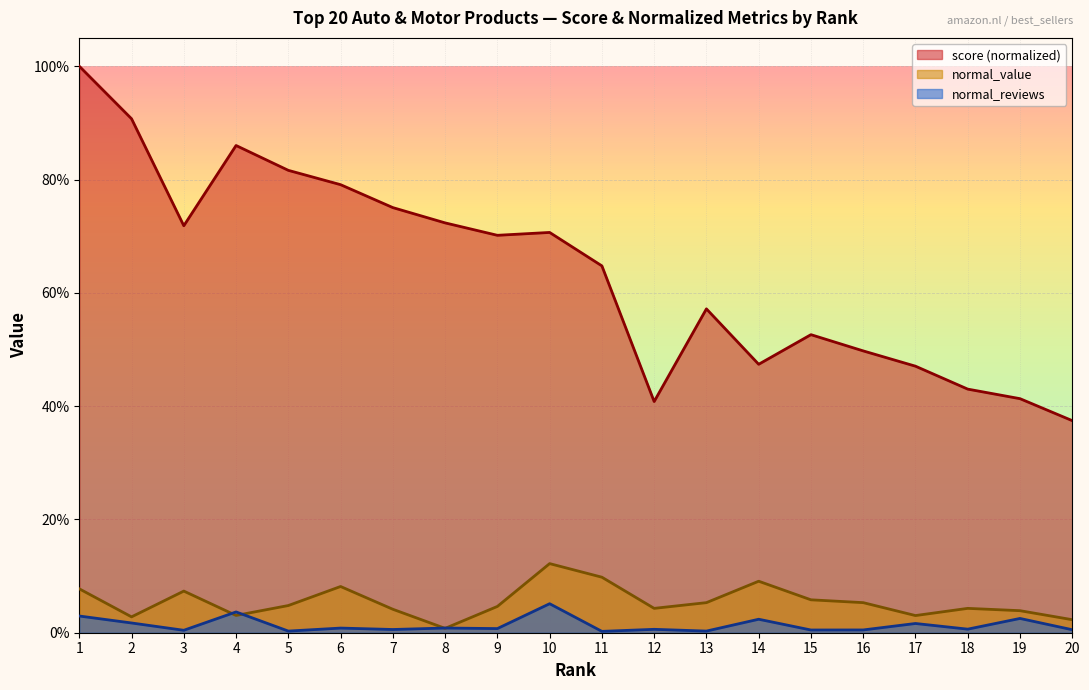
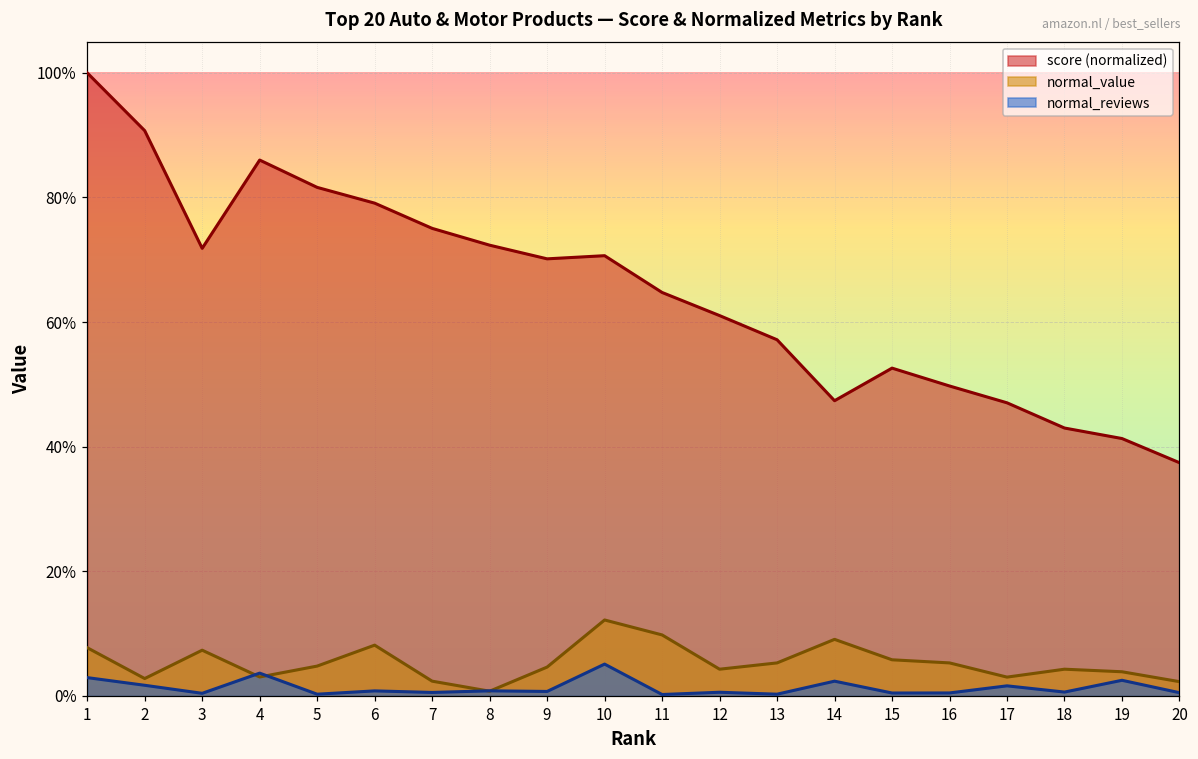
  {
    "score (normalized)": {
      "1": "100%",
      "2": "91%",
      "3": "72%",
      "4": "86%",
      "5": "82%",
      "6": "79%",
      "7": "75%",
      "8": "72%",
      "9": "70%",
      "10": "71%",
      "11": "65%",
-     "12": "41%",
+     "12": "61%",
      "13": "57%",
      "14": "47%",
      "15": "53%",
      "16": "50%",
      "17": "47%",
      "18": "43%",
      "19": "41%",
      "20": "37%"
    },
    "normal_value": {
      "1": "8%",
      "2": "3%",
      "3": "7%",
      "4": "3%",
      "5": "5%",
      "6": "8%",
-     "7": "4%",
+     "7": "2%",
      "9": "5%",
      "10": "12%",
      "11": "10%",
      "12": "4%",
      "13": "5%",
      "14": "9%",
      "15": "6%",
      "16": "5%",
      "17": "3%",
      "18": "4%",
      "19": "4%",
      "20": "2%"
    },
    "normal_reviews": {
      "1": "3%",
      "2": "2%",
      "3": "0%",
      "4": "4%",
      "5": "0%",
      "6": "1%",
      "7": "1%",
      "9": "1%",
      "10": "5%",
      "11": "0%",
      "12": "1%",
      "13": "0%",
      "14": "2%",
      "15": "0%",
      "16": "0%",
      "17": "2%",
      "18": "1%",
      "19": "3%",
      "20": "1%"
    }
  }
